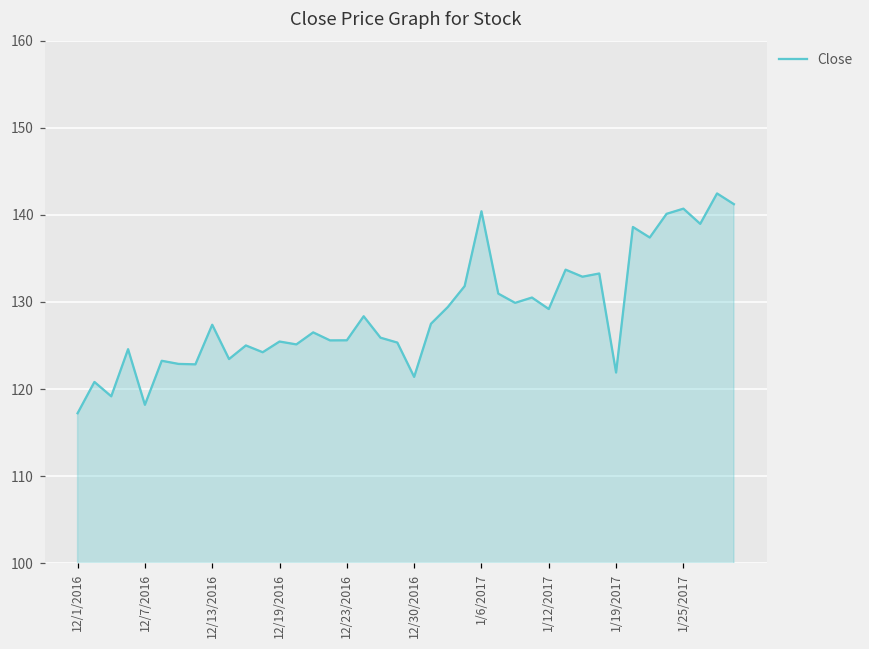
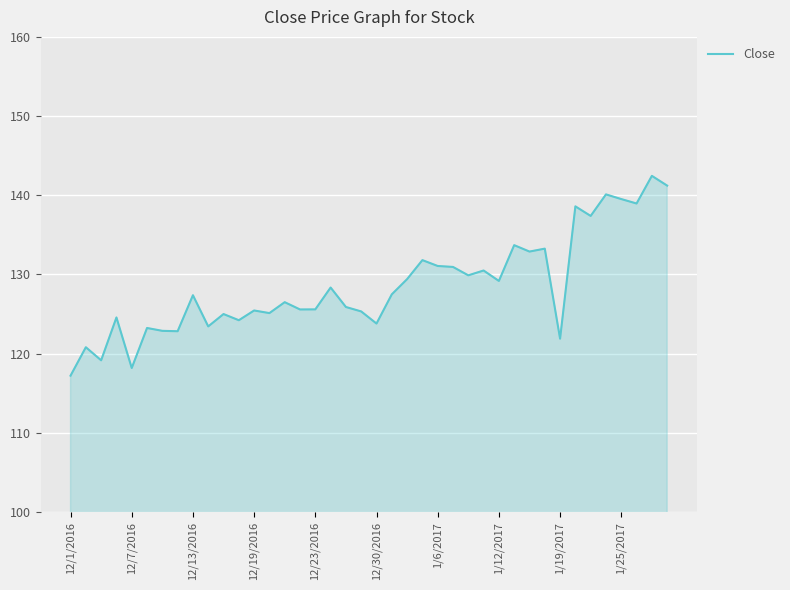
  {
    "12/1/2016": 117,
    "12/7/2016": 118,
    "12/13/2016": 127,
    "12/19/2016": 125,
    "12/23/2016": 126,
-   "12/30/2016": 121,
-   "1/6/2017": 140,
+   "12/30/2016": 124,
+   "1/6/2017": 131,
    "1/12/2017": 129,
    "1/19/2017": 122,
-   "1/25/2017": 141
+   "1/25/2017": 140
  }
